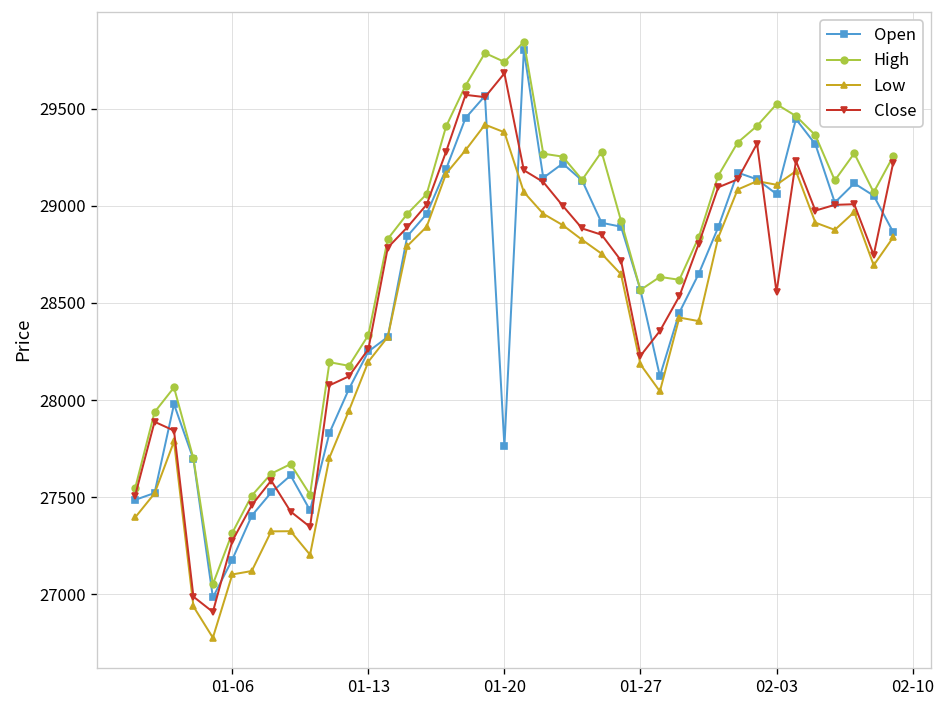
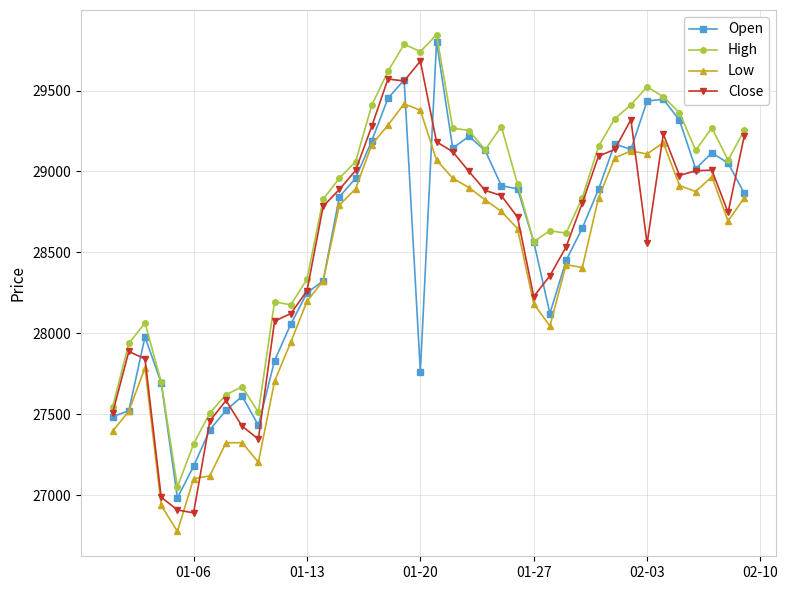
  {
    "Open": {
      "01-06": 27180,
      "01-20": 27760,
-     "02-03": 29060
+     "02-03": 29430
    },
    "Close": {
-     "01-06": 27270,
+     "01-06": 26890,
      "01-20": 29680,
      "01-27": 28230,
      "02-03": 28560
    }
  }
